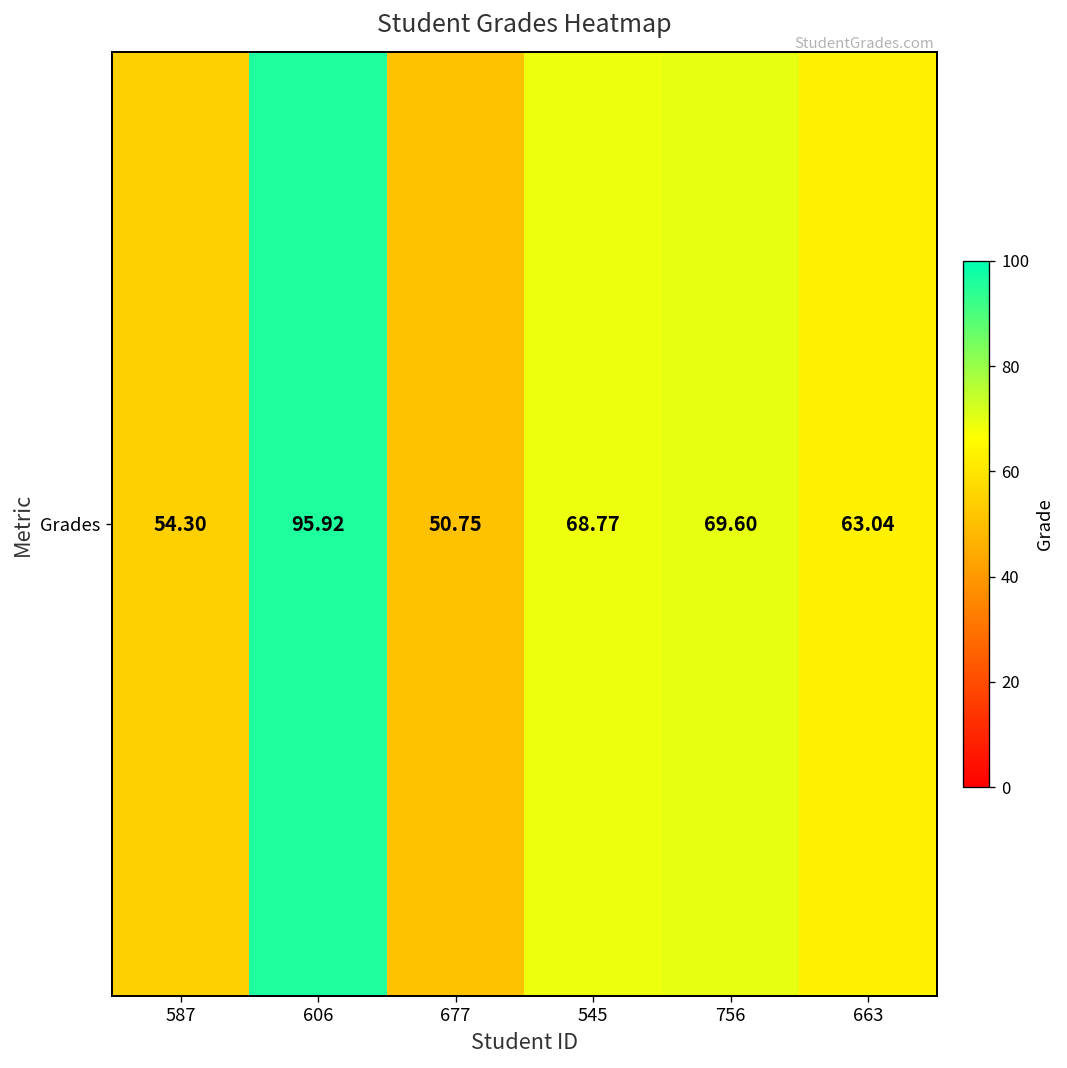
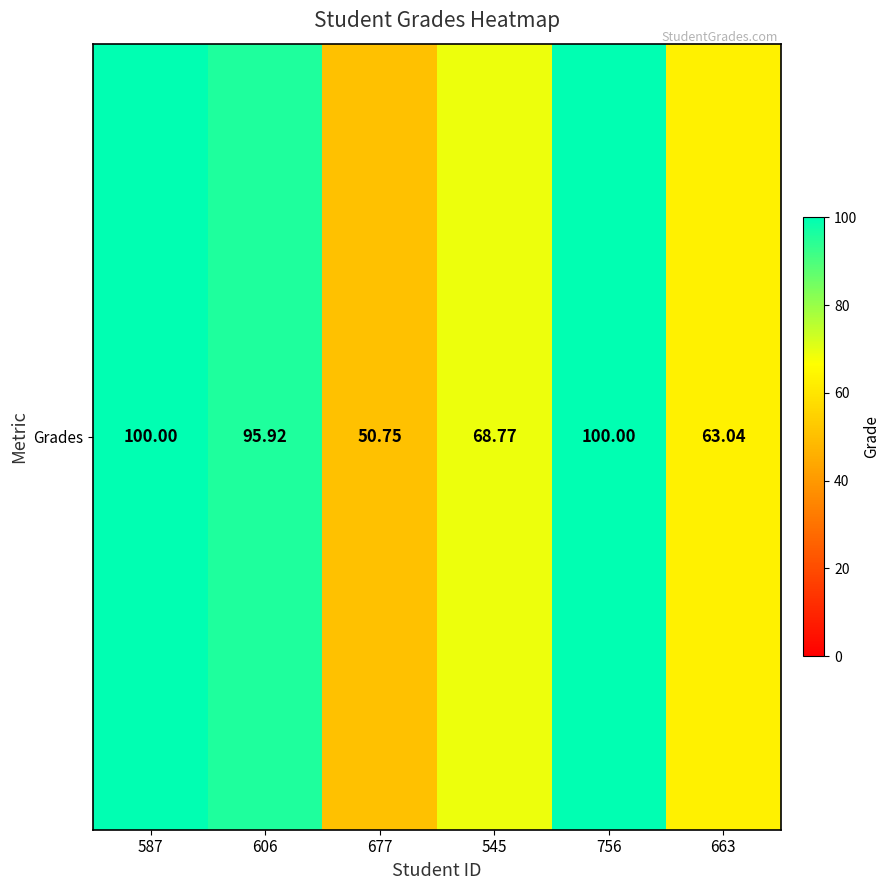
  {
    "Grades": {
-     "587": 54.30,
+     "587": 100.00,
      "606": 95.92,
      "677": 50.75,
      "545": 68.77,
-     "756": 69.60,
+     "756": 100.00,
      "663": 63.04
    }
  }
